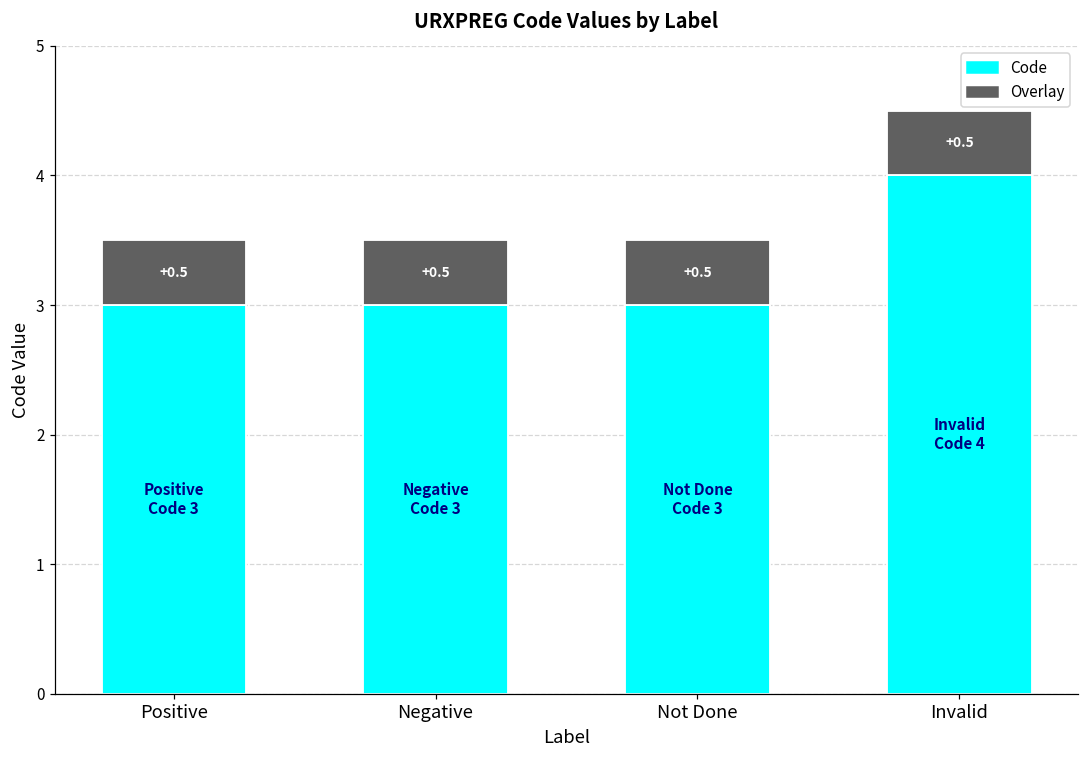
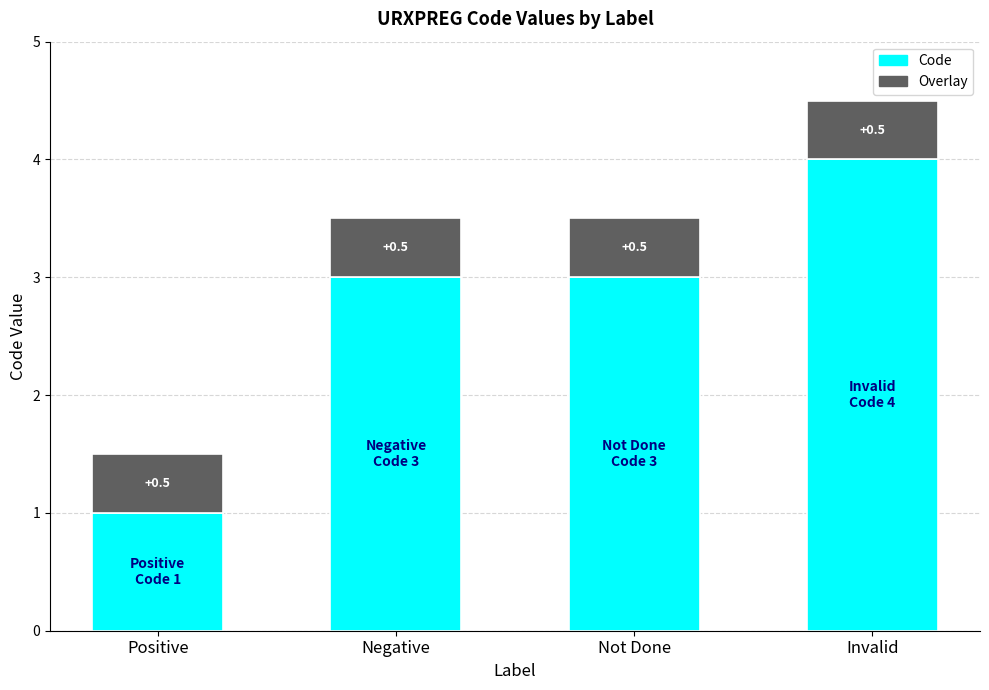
  {
    "Code": {
-     "Positive": "3",
+     "Positive": "1",
      "Negative": "3",
      "Not Done": "3",
      "Invalid": "4"
    },
    "Overlay": {
      "Positive": "+0.5",
      "Negative": "+0.5",
      "Not Done": "+0.5",
      "Invalid": "+0.5"
    }
  }
